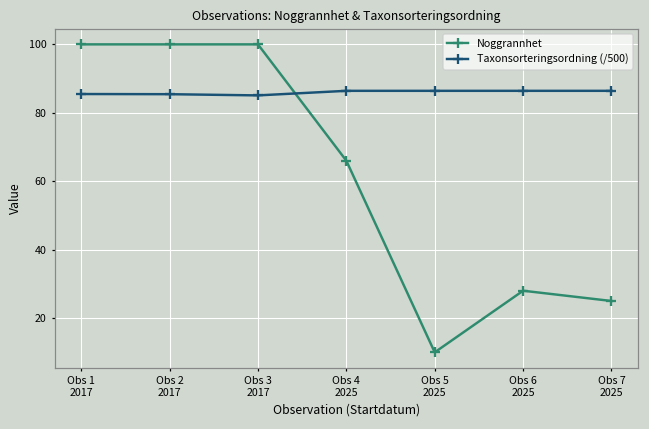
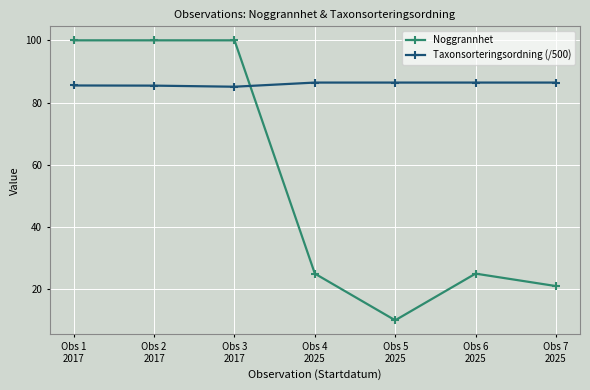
  {
    "Noggrannhet": {
      "Obs 1 2017": 100,
      "Obs 2 2017": 100,
      "Obs 3 2017": 100,
-     "Obs 4 2025": 66,
+     "Obs 4 2025": 25,
      "Obs 5 2025": 10,
-     "Obs 6 2025": 28,
-     "Obs 7 2025": 25
+     "Obs 6 2025": 25,
+     "Obs 7 2025": 21
    },
    "Taxonsorteringsordning (/500)": {
      "Obs 1 2017": 85,
      "Obs 2 2017": 85,
      "Obs 3 2017": 85,
      "Obs 4 2025": 86,
      "Obs 5 2025": 86,
      "Obs 6 2025": 86,
      "Obs 7 2025": 86
    }
  }
